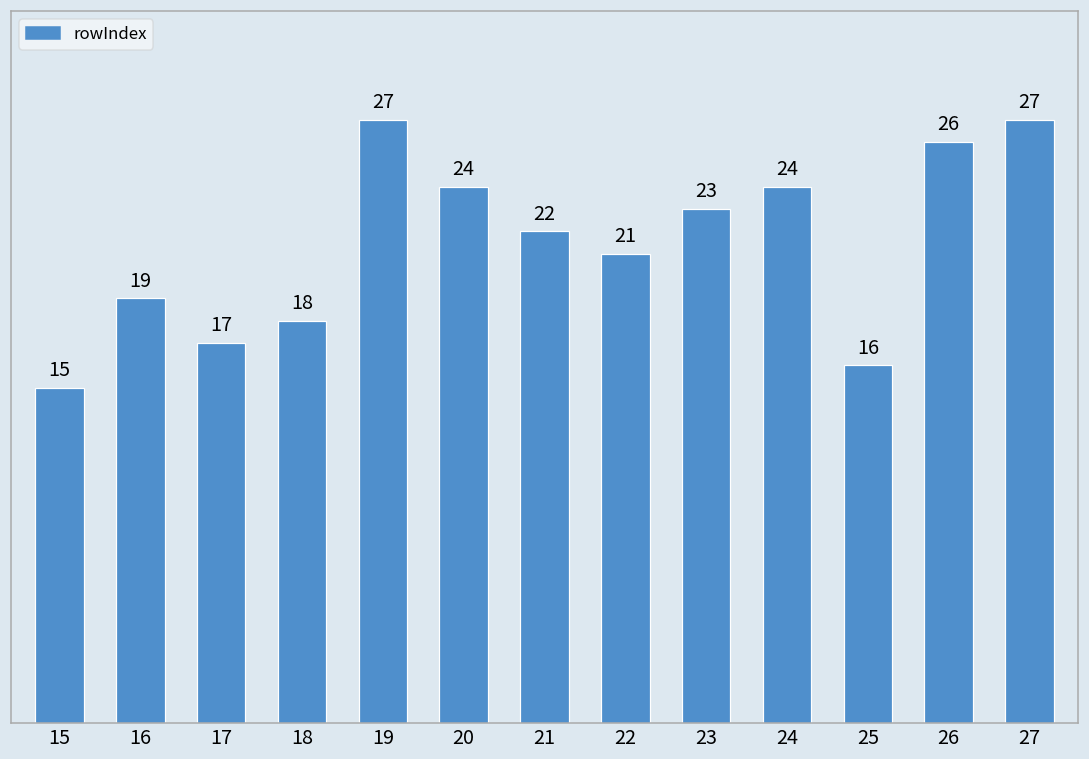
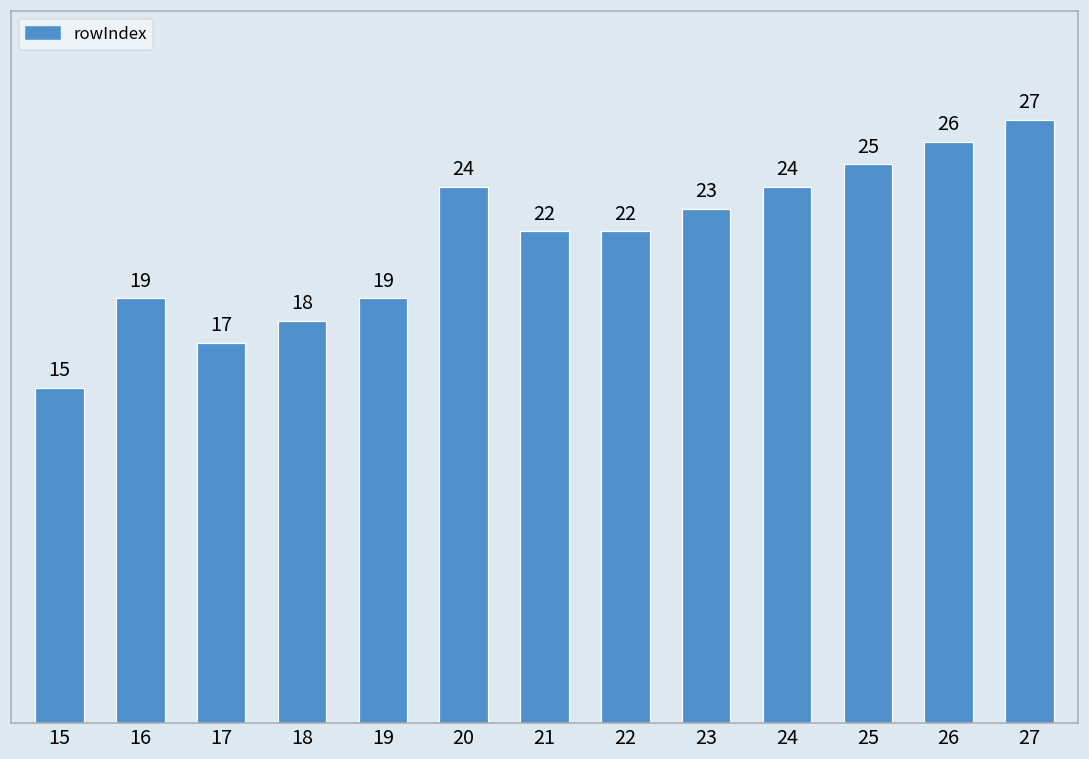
  {
    "15": 15,
    "16": 19,
    "17": 17,
    "18": 18,
-   "19": 27,
+   "19": 19,
    "20": 24,
    "21": 22,
-   "22": 21,
+   "22": 22,
    "23": 23,
    "24": 24,
-   "25": 16,
+   "25": 25,
    "26": 26,
    "27": 27
  }
